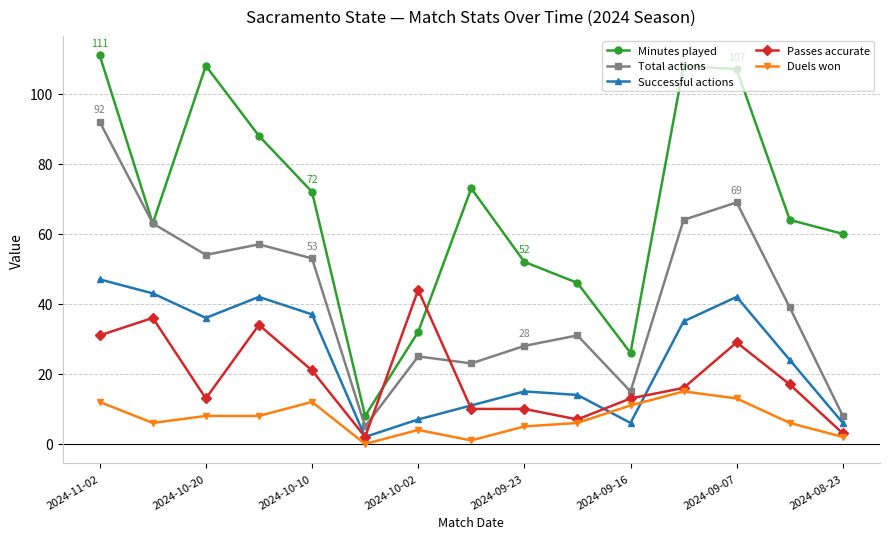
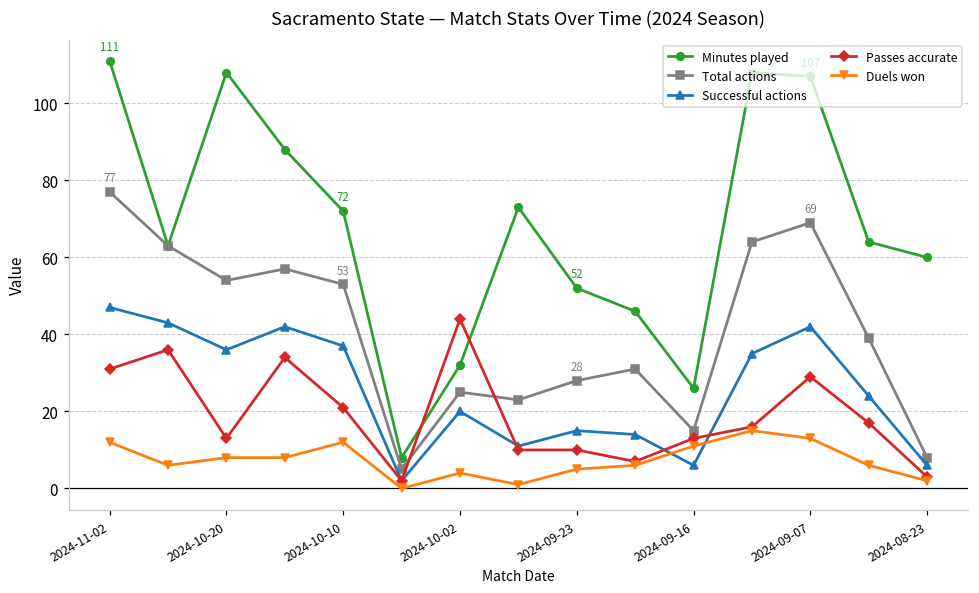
  {
    "Minutes played": {
      "2024-11-02": 111,
      "2024-10-10": 72,
      "2024-09-23": 52
    },
    "Total actions": {
-     "2024-11-02": 92,
+     "2024-11-02": 77,
      "2024-10-10": 53,
      "2024-09-23": 28,
      "2024-09-07": 69
    },
    "Successful actions": {
      "2024-11-02": 47,
      "2024-10-20": 36,
      "2024-10-10": 37,
-     "2024-10-02": 7,
+     "2024-10-02": 20,
      "2024-09-23": 15,
      "2024-09-16": 6,
      "2024-09-07": 42,
      "2024-08-23": 6
    },
    "Passes accurate": {
      "2024-11-02": 31,
      "2024-10-20": 13,
      "2024-10-10": 21,
      "2024-10-02": 44,
      "2024-09-23": 10,
      "2024-09-16": 13,
      "2024-09-07": 29,
      "2024-08-23": 3
    },
    "Duels won": {
      "2024-11-02": 12,
      "2024-10-20": 8,
      "2024-10-10": 12,
      "2024-10-02": 4,
      "2024-09-23": 5,
      "2024-09-16": 11,
      "2024-09-07": 13,
      "2024-08-23": 2
    }
  }
